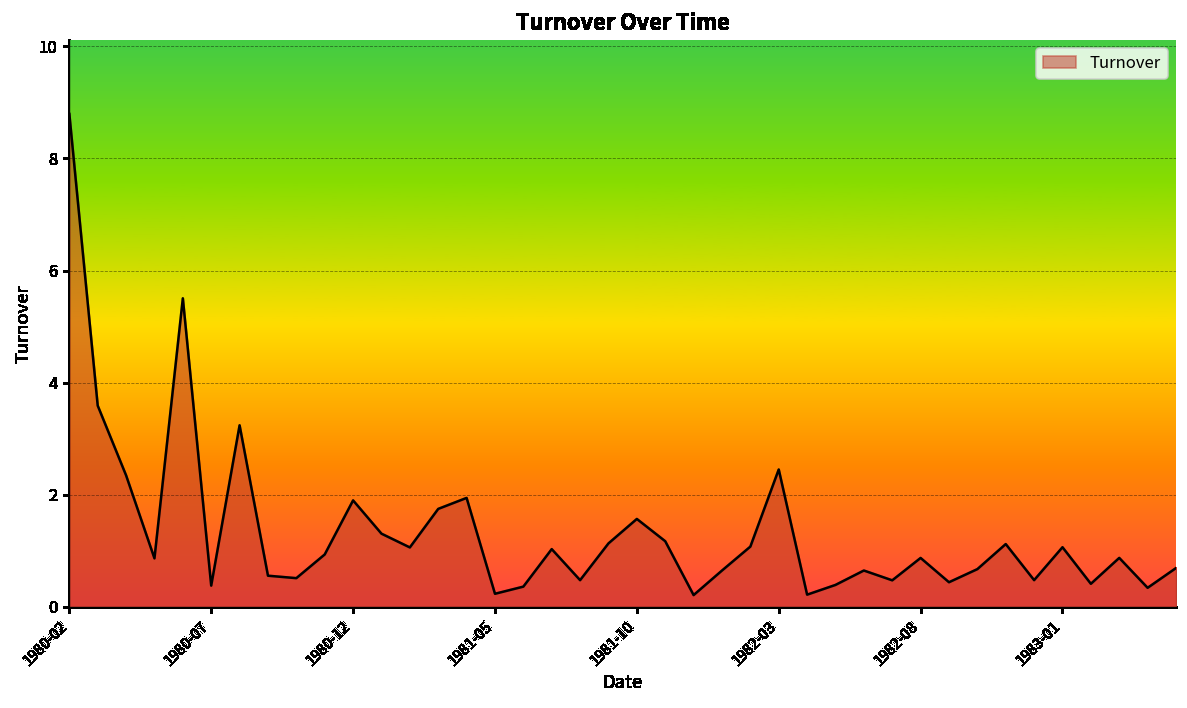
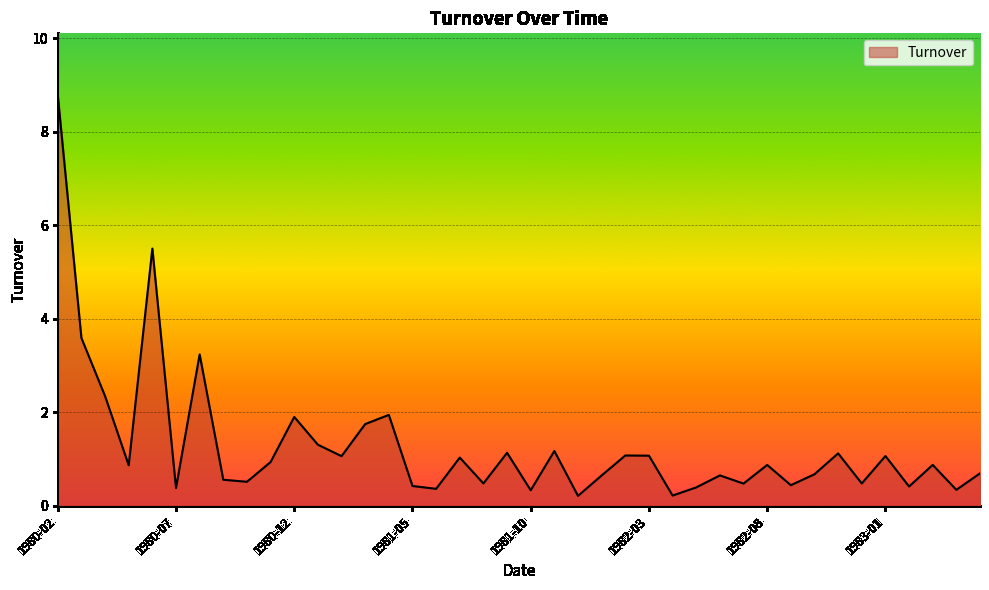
  {
    "1980-02": 8.8,
    "1980-07": 0.4,
    "1980-12": 1.9,
-   "1981-05": 0.2,
-   "1981-10": 1.6,
-   "1982-03": 2.5,
+   "1981-05": 0.4,
+   "1981-10": 0.3,
+   "1982-03": 1.1,
    "1982-08": 0.9,
    "1983-01": 1.1
  }
